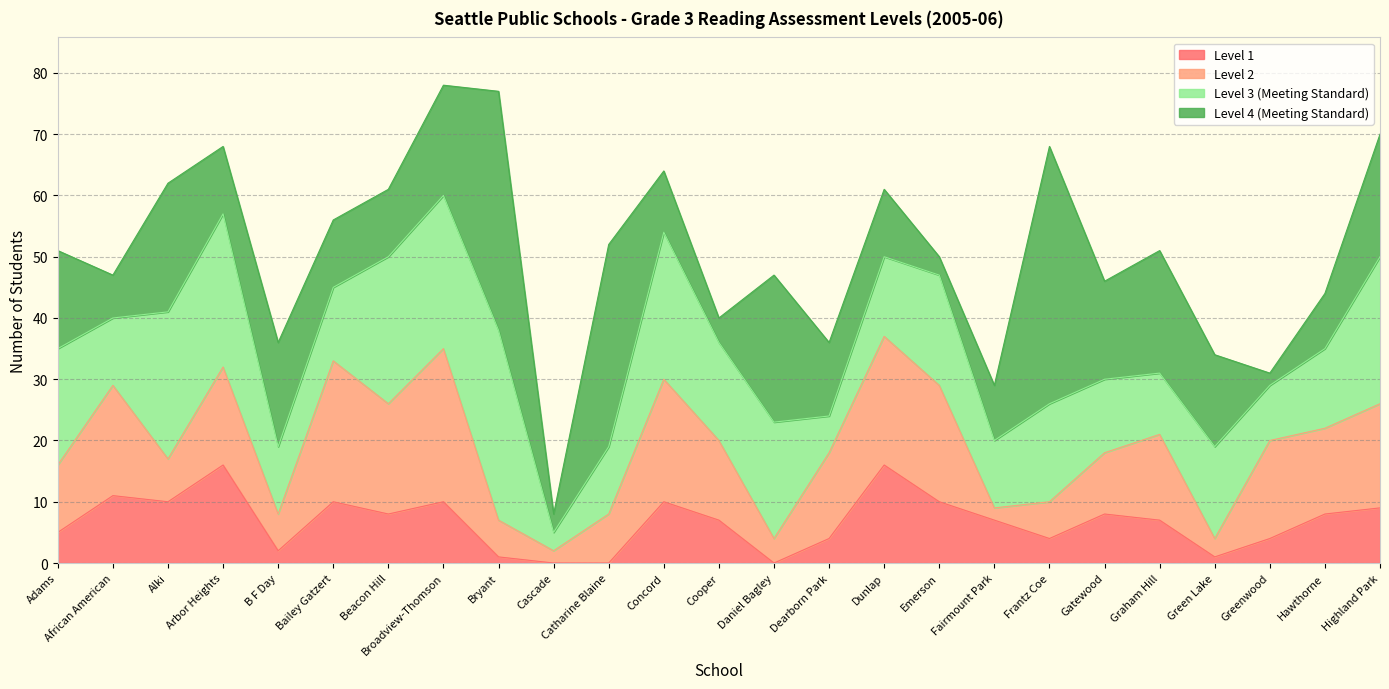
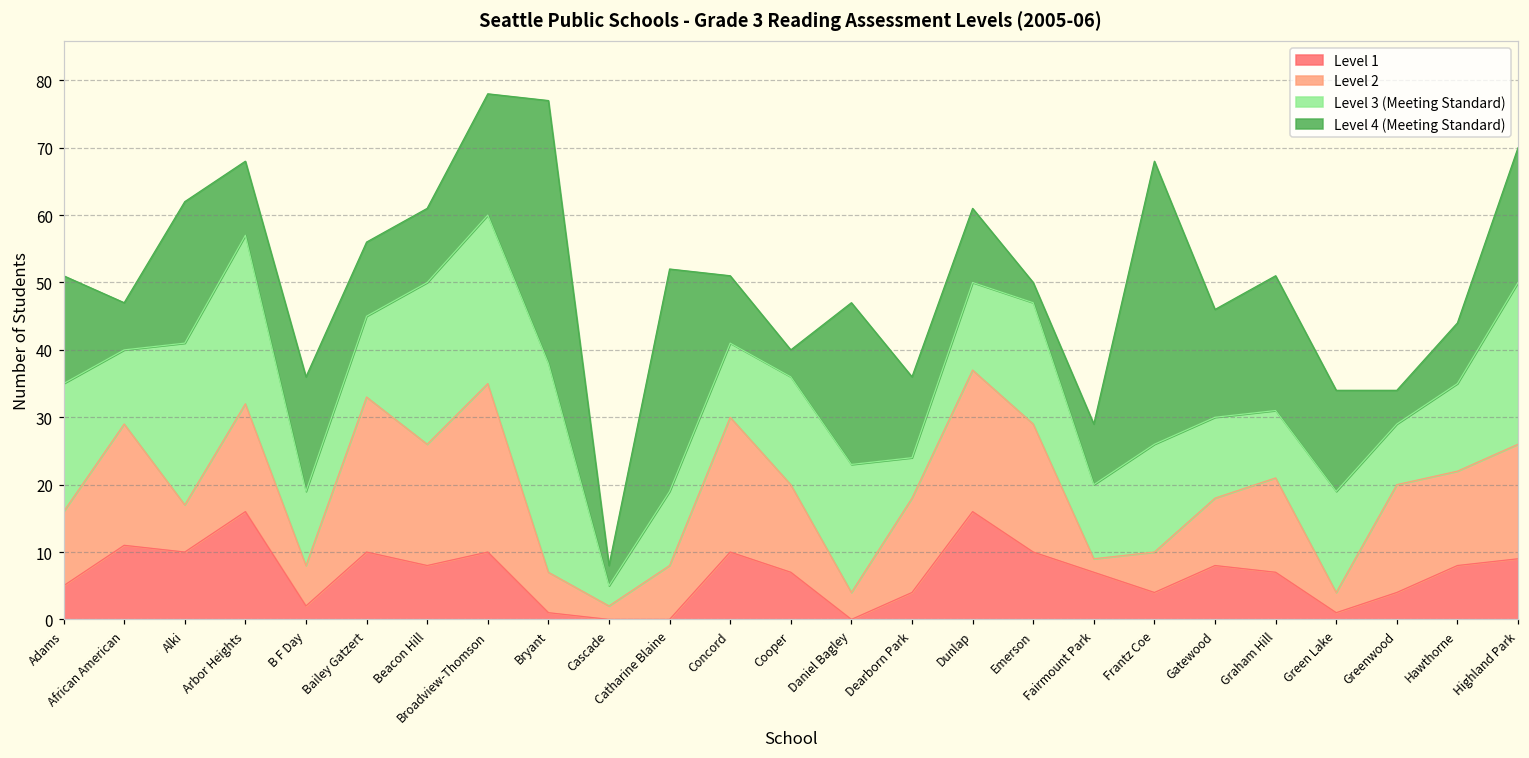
  {
    "Level 3 (Meeting Standard)": {
      "Adams": 19,
      "African American": 11,
      "Alki": 24,
      "Arbor Heights": 25,
      "B F Day": 11,
      "Bailey Gatzert": 12,
      "Beacon Hill": 24,
      "Broadview-Thomson": 25,
      "Bryant": 31,
      "Cascade": 3,
      "Catharine Blaine": 11,
-     "Concord": 24,
+     "Concord": 11,
      "Cooper": 16,
      "Daniel Bagley": 19,
      "Dearborn Park": 6,
      "Dunlap": 13,
      "Emerson": 18,
      "Fairmount Park": 11,
      "Frantz Coe": 16,
      "Gatewood": 12,
      "Graham Hill": 10,
      "Green Lake": 15,
      "Greenwood": 9,
      "Hawthorne": 13,
      "Highland Park": 24
    },
    "Level 4 (Meeting Standard)": {
      "Adams": 16,
      "African American": 7,
      "Alki": 21,
      "Arbor Heights": 11,
      "B F Day": 17,
      "Bailey Gatzert": 11,
      "Beacon Hill": 11,
      "Broadview-Thomson": 18,
      "Bryant": 39,
      "Cascade": 3,
      "Catharine Blaine": 33,
      "Concord": 10,
      "Cooper": 4,
      "Daniel Bagley": 24,
      "Dearborn Park": 12,
      "Dunlap": 11,
      "Emerson": 3,
      "Fairmount Park": 9,
      "Frantz Coe": 42,
      "Gatewood": 16,
      "Graham Hill": 20,
      "Green Lake": 15,
-     "Greenwood": 2,
+     "Greenwood": 5,
      "Hawthorne": 9,
      "Highland Park": 20
    }
  }
